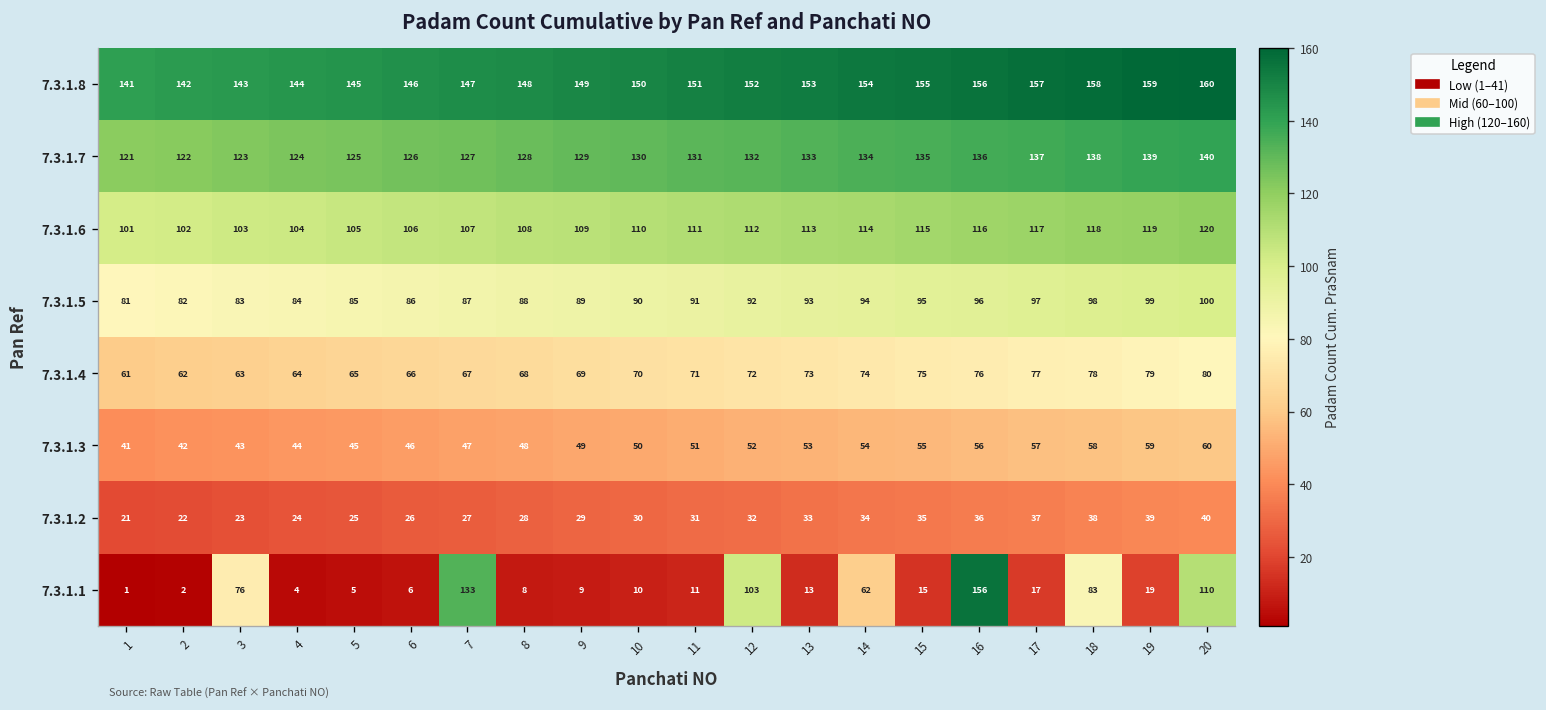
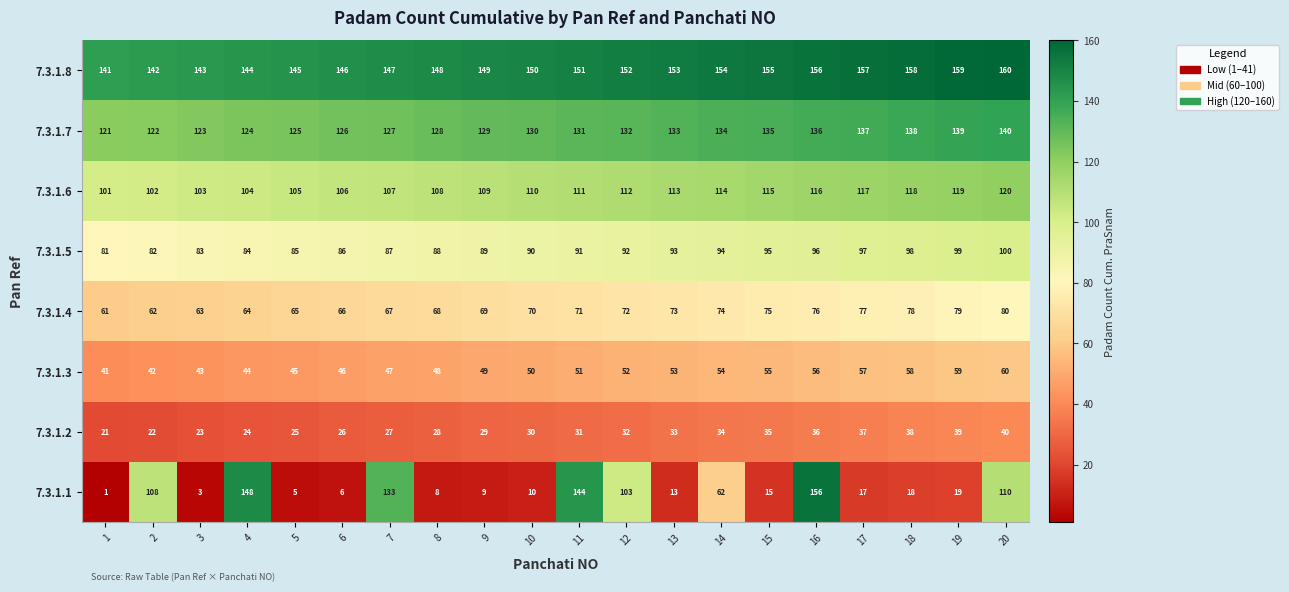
  {
    "7.3.1.8": {
      "1": 141,
      "2": 142,
      "3": 143,
      "4": 144,
      "5": 145,
      "6": 146,
      "7": 147,
      "8": 148,
      "9": 149,
      "10": 150,
      "11": 151,
      "12": 152,
      "13": 153,
      "14": 154,
      "15": 155,
      "16": 156,
      "17": 157,
      "18": 158,
      "19": 159,
      "20": 160
    },
    "7.3.1.7": {
      "1": 121,
      "2": 122,
      "3": 123,
      "4": 124,
      "5": 125,
      "6": 126,
      "7": 127,
      "8": 128,
      "9": 129,
      "10": 130,
      "11": 131,
      "12": 132,
      "13": 133,
      "14": 134,
      "15": 135,
      "16": 136,
      "17": 137,
      "18": 138,
      "19": 139,
      "20": 140
    },
    "7.3.1.6": {
      "1": 101,
      "2": 102,
      "3": 103,
      "4": 104,
      "5": 105,
      "6": 106,
      "7": 107,
      "8": 108,
      "9": 109,
      "10": 110,
      "11": 111,
      "12": 112,
      "13": 113,
      "14": 114,
      "15": 115,
      "16": 116,
      "17": 117,
      "18": 118,
      "19": 119,
      "20": 120
    },
    "7.3.1.5": {
      "1": 81,
      "2": 82,
      "3": 83,
      "4": 84,
      "5": 85,
      "6": 86,
      "7": 87,
      "8": 88,
      "9": 89,
      "10": 90,
      "11": 91,
      "12": 92,
      "13": 93,
      "14": 94,
      "15": 95,
      "16": 96,
      "17": 97,
      "18": 98,
      "19": 99,
      "20": 100
    },
    "7.3.1.4": {
      "1": 61,
      "2": 62,
      "3": 63,
      "4": 64,
      "5": 65,
      "6": 66,
      "7": 67,
      "8": 68,
      "9": 69,
      "10": 70,
      "11": 71,
      "12": 72,
      "13": 73,
      "14": 74,
      "15": 75,
      "16": 76,
      "17": 77,
      "18": 78,
      "19": 79,
      "20": 80
    },
    "7.3.1.3": {
      "1": 41,
      "2": 42,
      "3": 43,
      "4": 44,
      "5": 45,
      "6": 46,
      "7": 47,
      "8": 48,
      "9": 49,
      "10": 50,
      "11": 51,
      "12": 52,
      "13": 53,
      "14": 54,
      "15": 55,
      "16": 56,
      "17": 57,
      "18": 58,
      "19": 59,
      "20": 60
    },
    "7.3.1.2": {
      "1": 21,
      "2": 22,
      "3": 23,
      "4": 24,
      "5": 25,
      "6": 26,
      "7": 27,
      "8": 28,
      "9": 29,
      "10": 30,
      "11": 31,
      "12": 32,
      "13": 33,
      "14": 34,
      "15": 35,
      "16": 36,
      "17": 37,
      "18": 38,
      "19": 39,
      "20": 40
    },
    "7.3.1.1": {
      "1": 1,
-     "2": 2,
-     "3": 76,
-     "4": 4,
+     "2": 108,
+     "3": 3,
+     "4": 148,
      "5": 5,
      "6": 6,
      "7": 133,
      "8": 8,
      "9": 9,
      "10": 10,
-     "11": 11,
+     "11": 144,
      "12": 103,
      "13": 13,
      "14": 62,
      "15": 15,
      "16": 156,
      "17": 17,
-     "18": 83,
+     "18": 18,
      "19": 19,
      "20": 110
    }
  }
